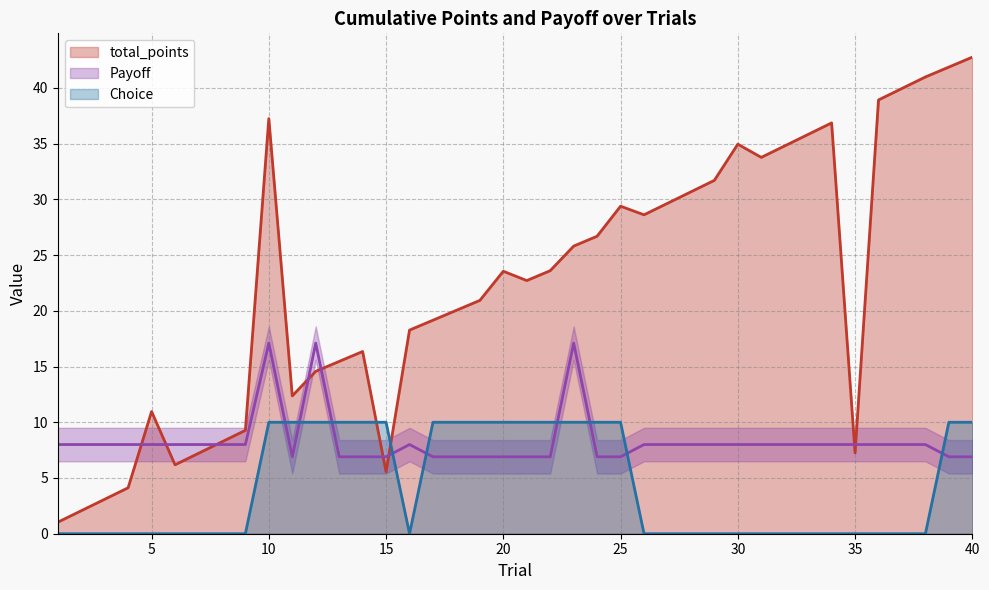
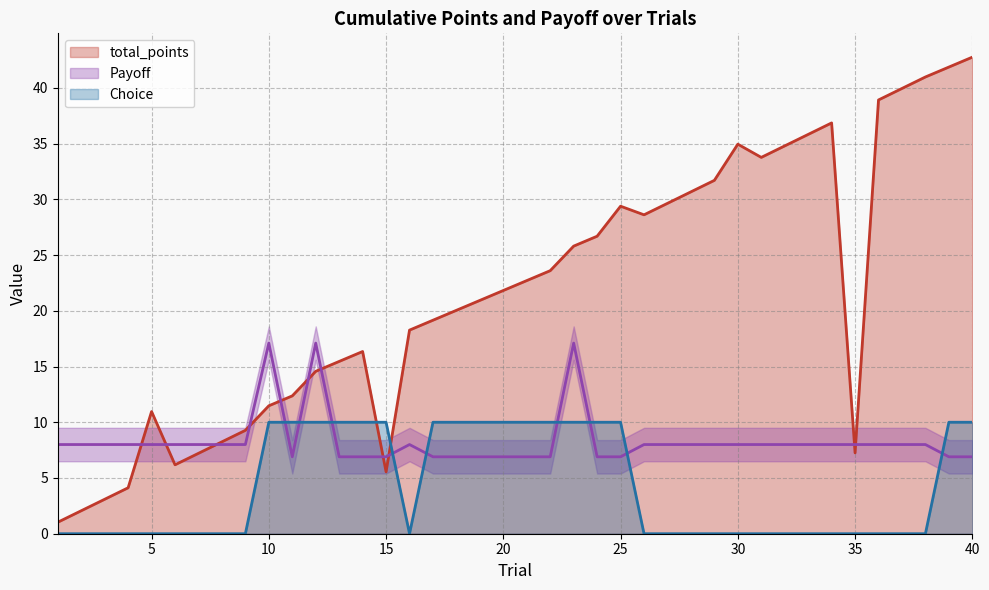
  {
    "total_points": {
      "5": 11.0,
-     "10": 37.2,
+     "10": 11.5,
      "15": 5.6,
-     "20": 23.5,
+     "20": 21.8,
      "25": 29.4,
      "30": 34.9,
      "35": 7.3,
      "40": 42.8
    },
    "Choice": {
      "5": 0.0,
      "10": 10.0,
      "15": 10.0,
      "20": 10.0,
      "25": 10.0,
      "30": 0.0,
      "35": 0.0,
      "40": 10.0
    }
  }
